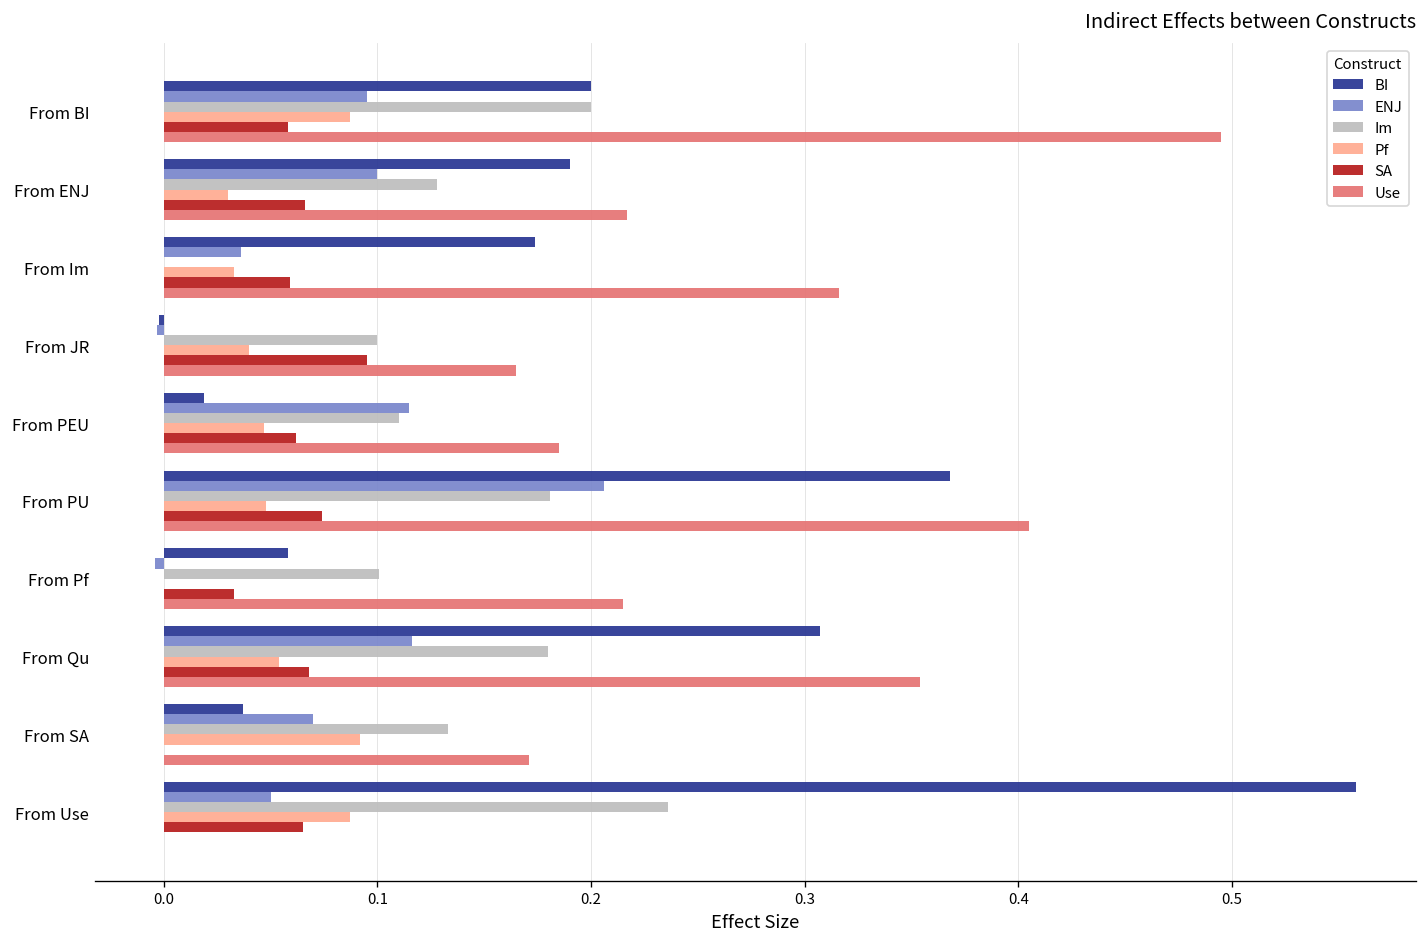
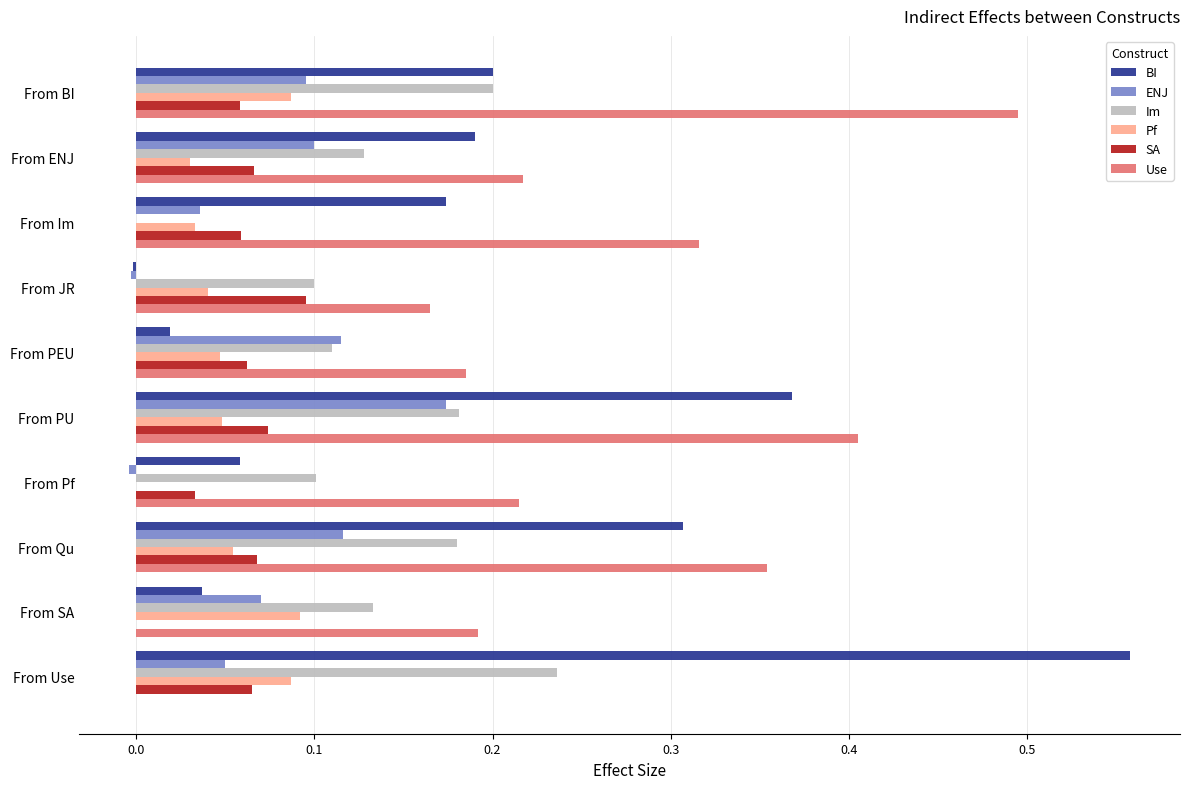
  {
    "BI": {
      "From BI": 0.200,
      "From ENJ": 0.190,
      "From Im": 0.174,
      "From JR": -0.002,
      "From PEU": 0.019,
      "From PU": 0.368,
      "From Pf": 0.058,
      "From Qu": 0.307,
      "From SA": 0.037,
      "From Use": 0.558
    },
    "ENJ": {
      "From BI": 0.095,
      "From ENJ": 0.100,
      "From Im": 0.036,
      "From JR": -0.003,
      "From PEU": 0.115,
-     "From PU": 0.206,
+     "From PU": 0.174,
      "From Pf": -0.004,
      "From Qu": 0.116,
      "From SA": 0.070,
      "From Use": 0.050
    },
    "Im": {
      "From BI": 0.200,
      "From ENJ": 0.128,
      "From Im": 0.000,
      "From JR": 0.100,
      "From PEU": 0.110,
      "From PU": 0.181,
      "From Pf": 0.101,
      "From Qu": 0.180,
      "From SA": 0.133,
      "From Use": 0.236
    },
    "Pf": {
      "From BI": 0.087,
      "From ENJ": 0.030,
      "From Im": 0.033,
      "From JR": 0.040,
      "From PEU": 0.047,
      "From PU": 0.048,
      "From Pf": 0.000,
      "From Qu": 0.054,
      "From SA": 0.092,
      "From Use": 0.087
    },
    "SA": {
      "From BI": 0.058,
      "From ENJ": 0.066,
      "From Im": 0.059,
      "From JR": 0.095,
      "From PEU": 0.062,
      "From PU": 0.074,
      "From Pf": 0.033,
      "From Qu": 0.068,
      "From SA": 0.000,
      "From Use": 0.065
    },
    "Use": {
      "From BI": 0.495,
      "From ENJ": 0.217,
      "From Im": 0.316,
      "From JR": 0.165,
      "From PEU": 0.185,
      "From PU": 0.405,
      "From Pf": 0.215,
      "From Qu": 0.354,
-     "From SA": 0.171,
+     "From SA": 0.192,
      "From Use": 0.000
    }
  }
